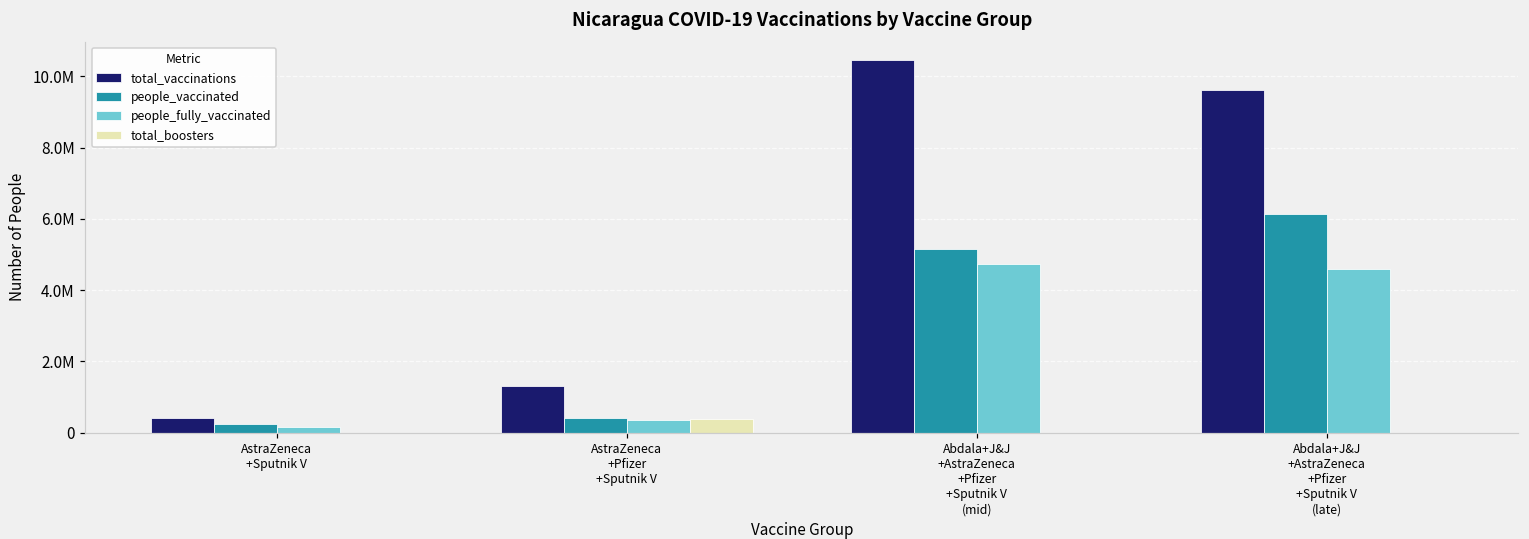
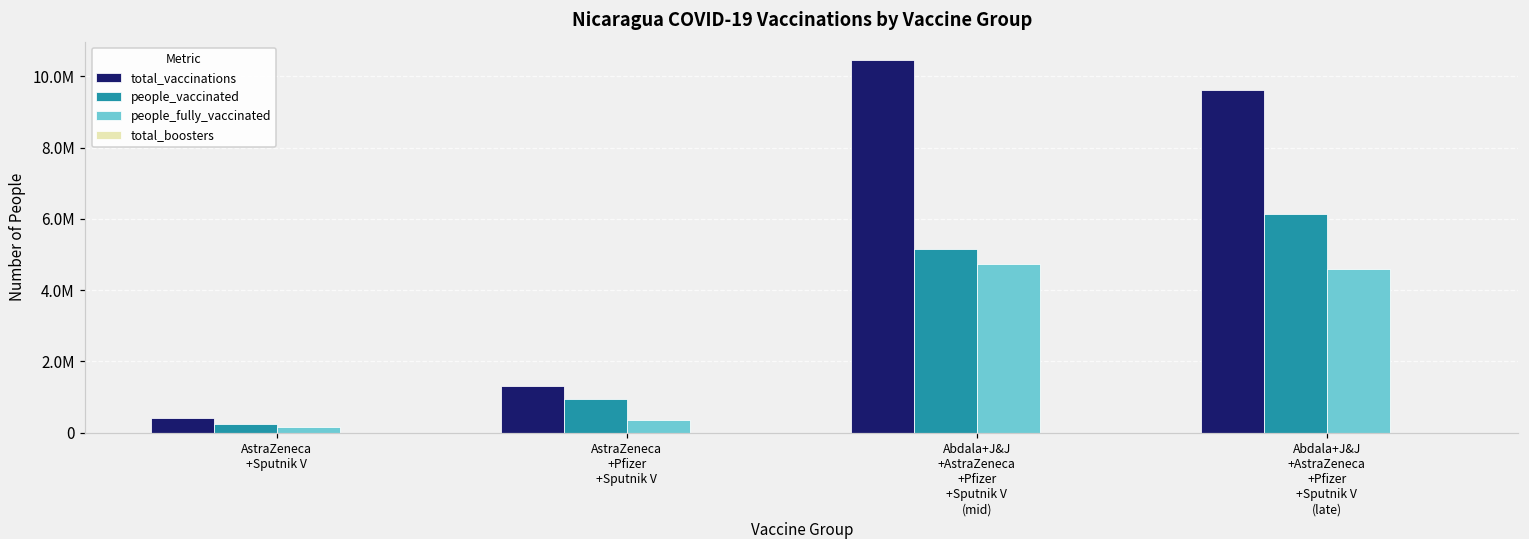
  {
    "total_vaccinations": {
      "AstraZeneca +Sputnik V": 400000,
      "AstraZeneca +Pfizer +Sputnik V": 1300000,
      "Abdala+J&J +AstraZeneca +Pfizer +Sputnik V (mid)": 10400000,
      "Abdala+J&J +AstraZeneca +Pfizer +Sputnik V (late)": 9600000
    },
    "people_vaccinated": {
      "AstraZeneca +Sputnik V": 300000,
-     "AstraZeneca +Pfizer +Sputnik V": 400000,
+     "AstraZeneca +Pfizer +Sputnik V": 900000,
      "Abdala+J&J +AstraZeneca +Pfizer +Sputnik V (mid)": 5100000,
      "Abdala+J&J +AstraZeneca +Pfizer +Sputnik V (late)": 6100000
    },
    "people_fully_vaccinated": {
      "AstraZeneca +Sputnik V": 200000,
      "AstraZeneca +Pfizer +Sputnik V": 400000,
      "Abdala+J&J +AstraZeneca +Pfizer +Sputnik V (mid)": 4700000,
      "Abdala+J&J +AstraZeneca +Pfizer +Sputnik V (late)": 4600000
    },
    "total_boosters": {
      "AstraZeneca +Sputnik V": 0,
-     "AstraZeneca +Pfizer +Sputnik V": 400000,
+     "AstraZeneca +Pfizer +Sputnik V": 0,
      "Abdala+J&J +AstraZeneca +Pfizer +Sputnik V (mid)": 0,
      "Abdala+J&J +AstraZeneca +Pfizer +Sputnik V (late)": 0
    }
  }
